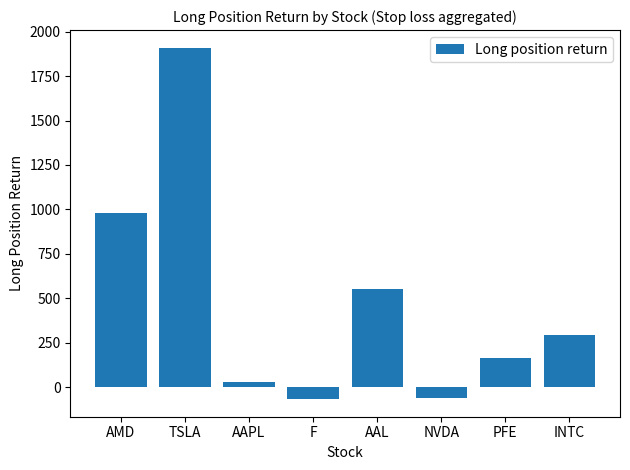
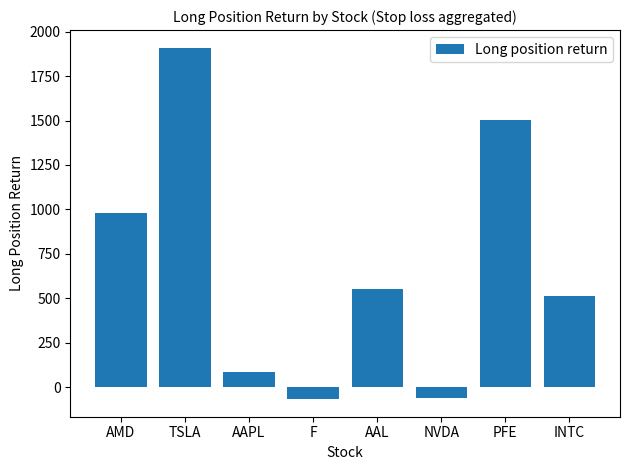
  {
    "AMD": 980,
    "TSLA": 1910,
-   "AAPL": 30,
+   "AAPL": 80,
    "F": -70,
    "AAL": 550,
    "NVDA": -60,
-   "PFE": 160,
-   "INTC": 290
+   "PFE": 1500,
+   "INTC": 510
  }
